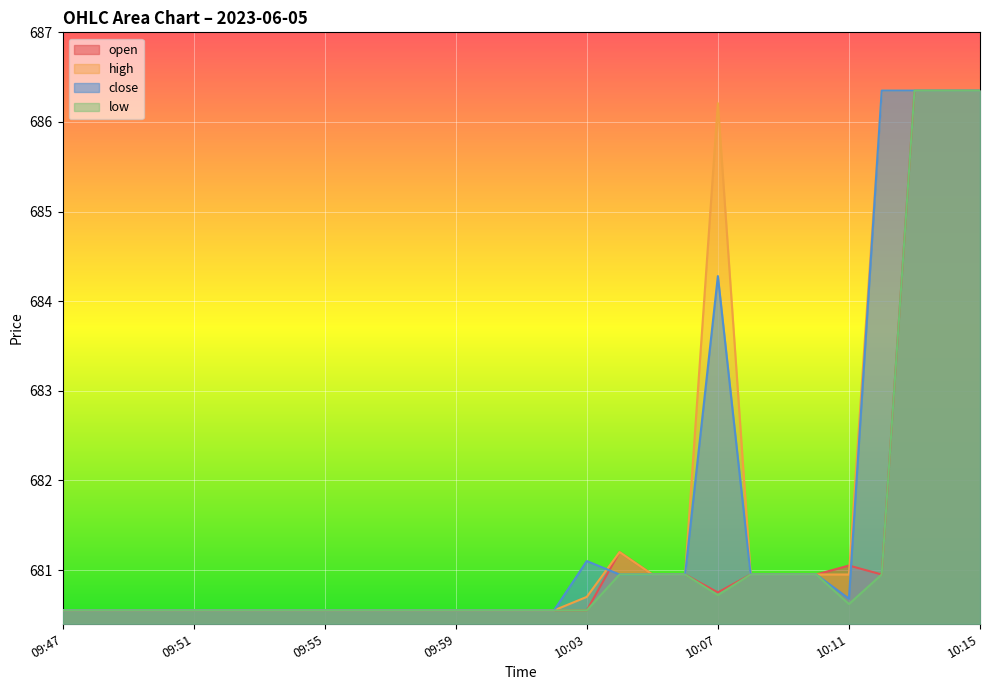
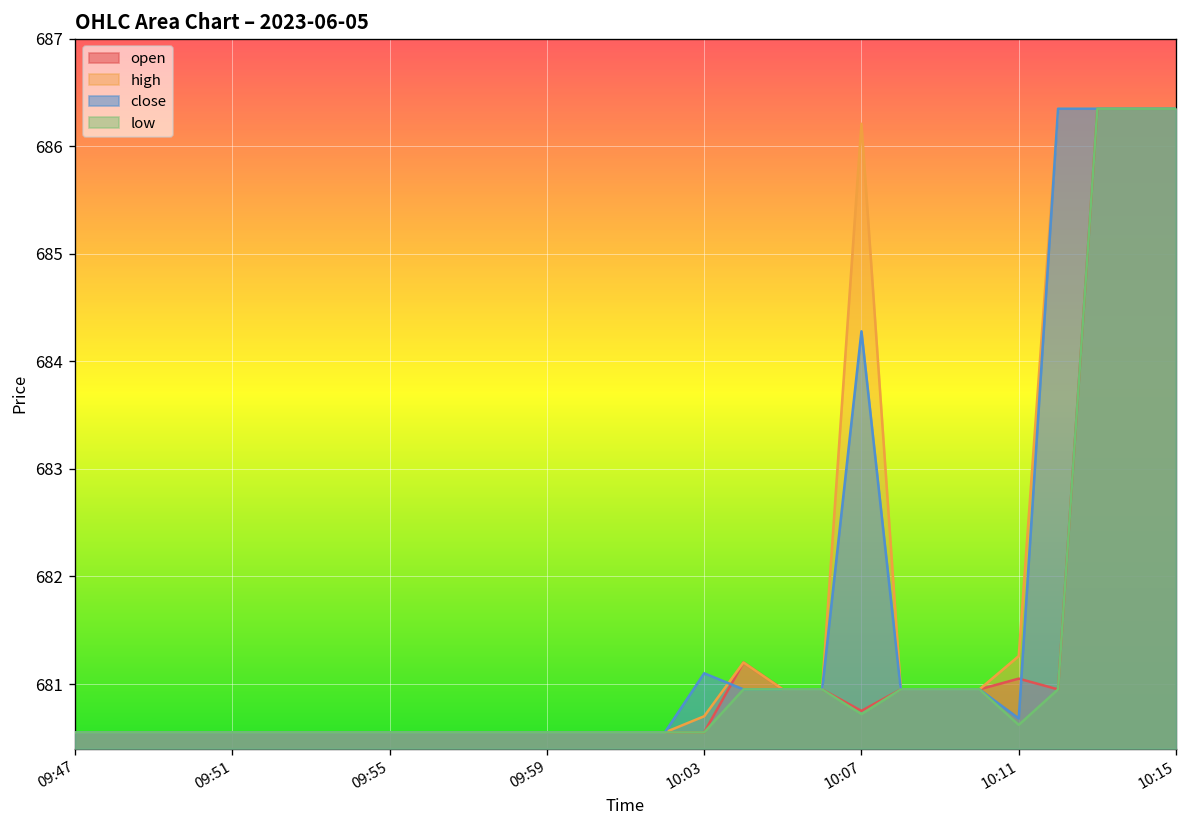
  {
    "open": {
      "10:07": 680.8,
      "10:11": 681.1
    },
    "high": {
      "10:03": 680.7,
      "10:07": 686.2,
-     "10:11": 681.0
+     "10:11": 681.3
    },
    "close": {
      "10:03": 681.1,
      "10:07": 684.3,
      "10:11": 680.7
    },
    "low": {
      "10:07": 680.7,
      "10:11": 680.6
    }
  }
